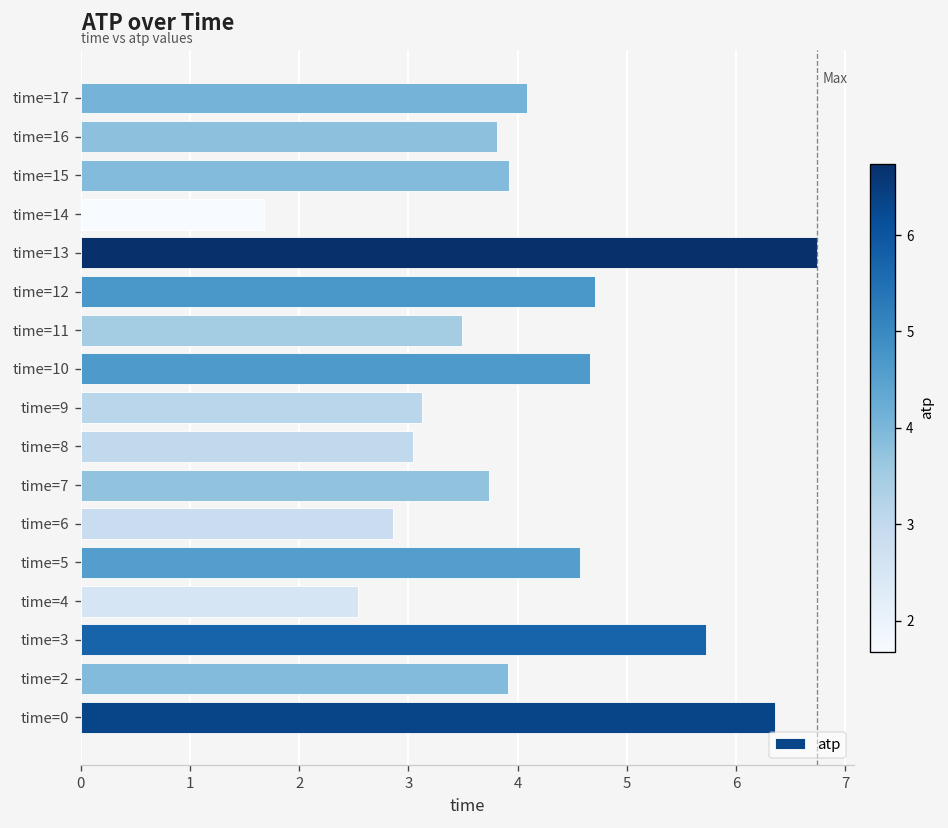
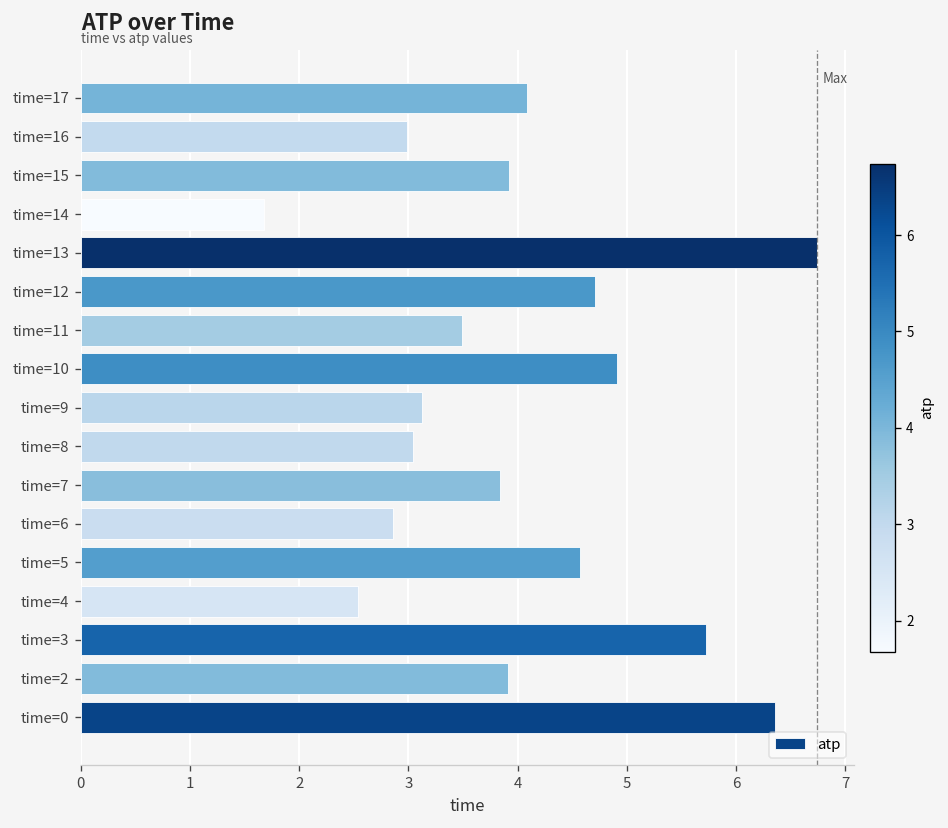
  {
    "time=17": 4.1,
-   "time=16": 3.8,
+   "time=16": 3.0,
    "time=15": 3.9,
    "time=14": 1.7,
    "time=13": 6.7,
    "time=12": 4.7,
    "time=11": 3.5,
-   "time=10": 4.7,
+   "time=10": 4.9,
    "time=9": 3.1,
    "time=8": 3.0,
-   "time=7": 3.7,
+   "time=7": 3.8,
    "time=6": 2.9,
    "time=5": 4.6,
    "time=4": 2.5,
    "time=3": 5.7,
    "time=2": 3.9,
    "time=0": 6.4
  }
